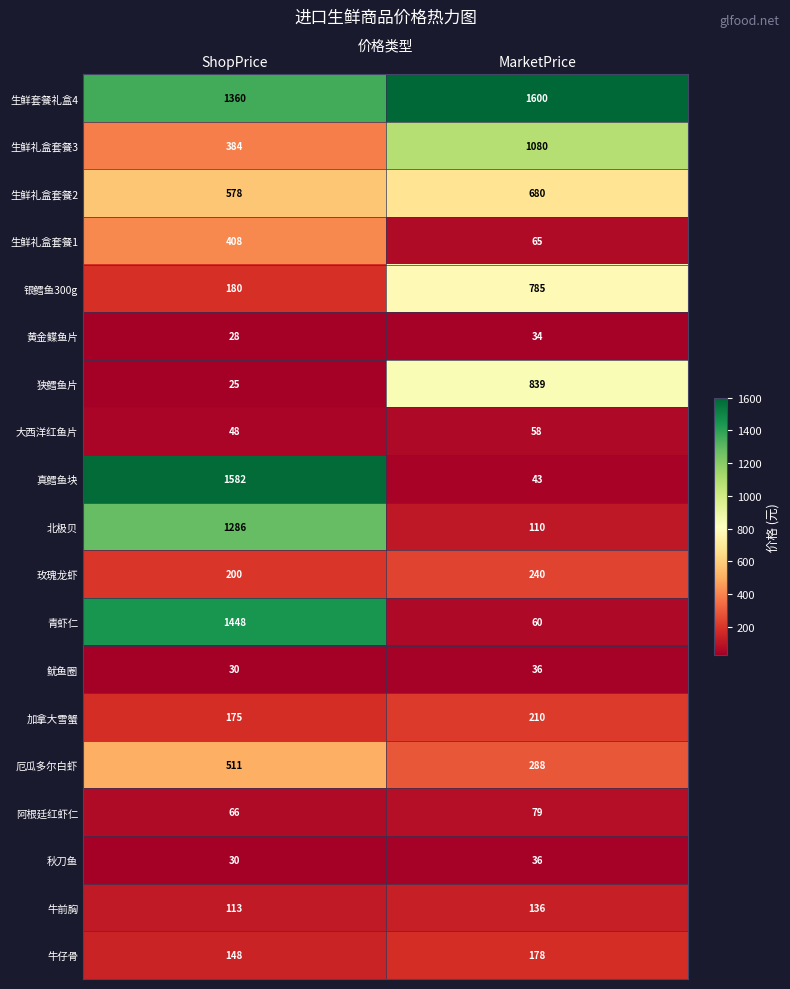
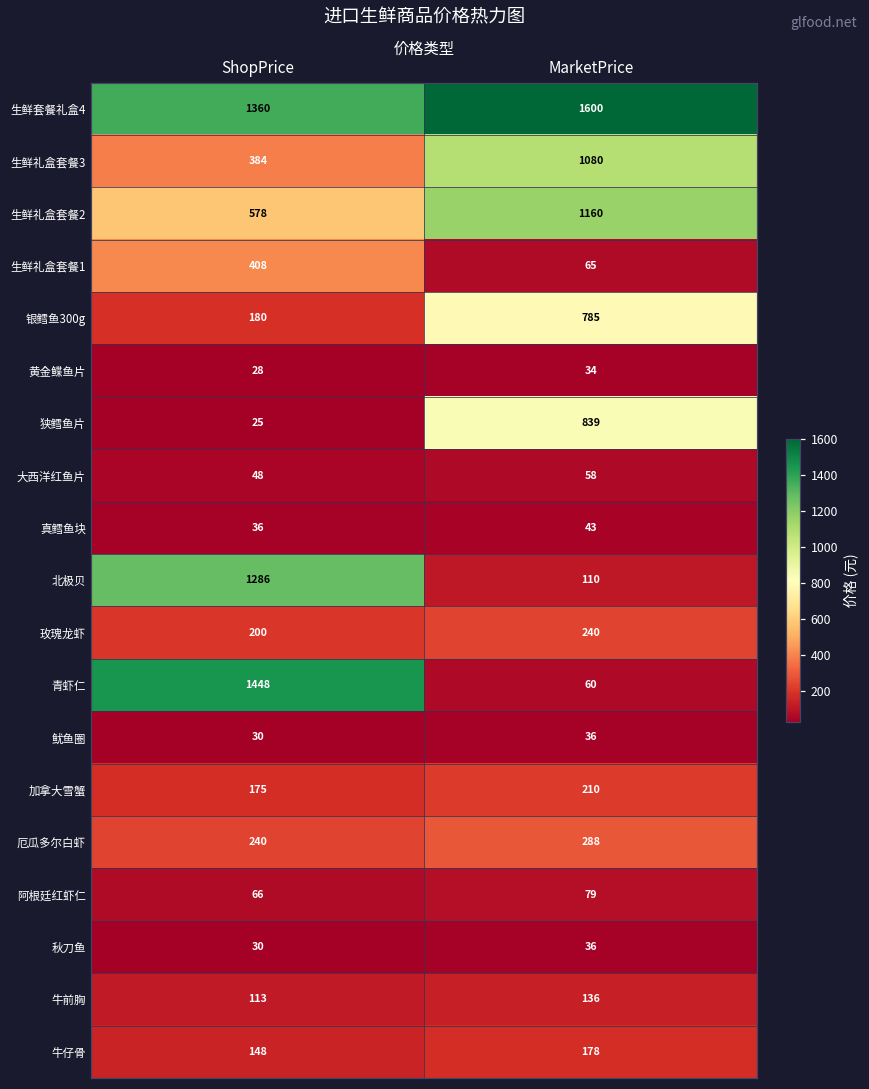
  {
    "生鲜套餐礼盒4": {
      "ShopPrice": 1360,
      "MarketPrice": 1600
    },
    "生鲜礼盒套餐3": {
      "ShopPrice": 384,
      "MarketPrice": 1080
    },
    "生鲜礼盒套餐2": {
      "ShopPrice": 578,
-     "MarketPrice": 680
+     "MarketPrice": 1160
    },
    "生鲜礼盒套餐1": {
      "ShopPrice": 408,
      "MarketPrice": 65
    },
    "银鳕鱼300g": {
      "ShopPrice": 180,
      "MarketPrice": 785
    },
    "黄金鲽鱼片": {
      "ShopPrice": 28,
      "MarketPrice": 34
    },
    "狭鳕鱼片": {
      "ShopPrice": 25,
      "MarketPrice": 839
    },
    "大西洋红鱼片": {
      "ShopPrice": 48,
      "MarketPrice": 58
    },
    "真鳕鱼块": {
-     "ShopPrice": 1582,
+     "ShopPrice": 36,
      "MarketPrice": 43
    },
    "北极贝": {
      "ShopPrice": 1286,
      "MarketPrice": 110
    },
    "玫瑰龙虾": {
      "ShopPrice": 200,
      "MarketPrice": 240
    },
    "青虾仁": {
      "ShopPrice": 1448,
      "MarketPrice": 60
    },
    "鱿鱼圈": {
      "ShopPrice": 30,
      "MarketPrice": 36
    },
    "加拿大雪蟹": {
      "ShopPrice": 175,
      "MarketPrice": 210
    },
    "厄瓜多尔白虾": {
-     "ShopPrice": 511,
+     "ShopPrice": 240,
      "MarketPrice": 288
    },
    "阿根廷红虾仁": {
      "ShopPrice": 66,
      "MarketPrice": 79
    },
    "秋刀鱼": {
      "ShopPrice": 30,
      "MarketPrice": 36
    },
    "牛前胸": {
      "ShopPrice": 113,
      "MarketPrice": 136
    },
    "牛仔骨": {
      "ShopPrice": 148,
      "MarketPrice": 178
    }
  }
